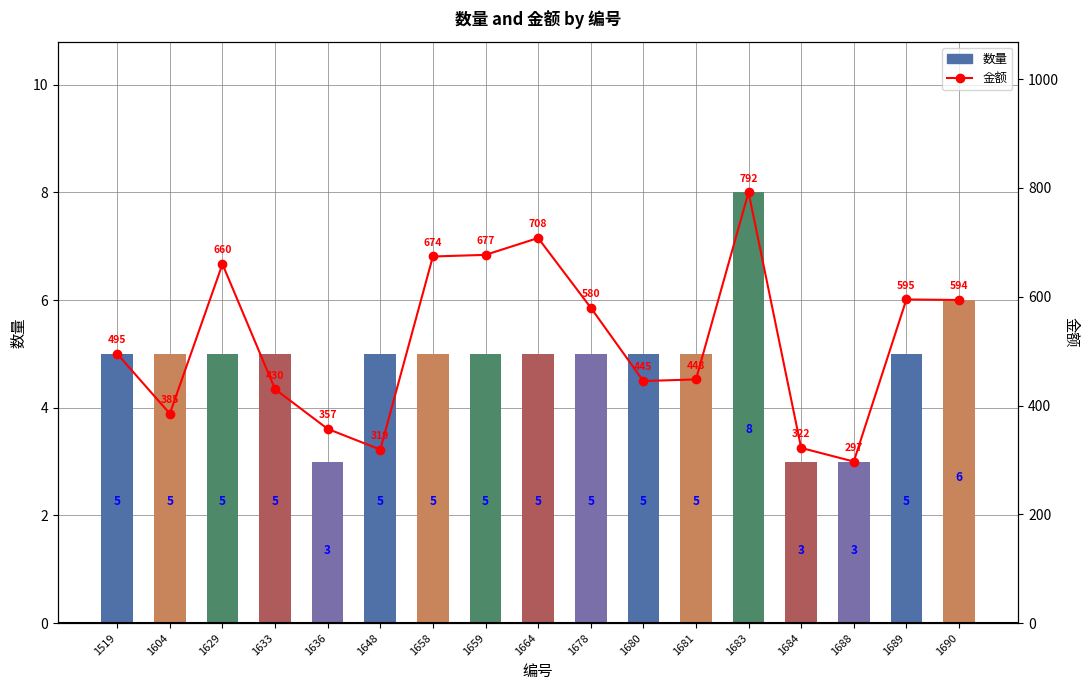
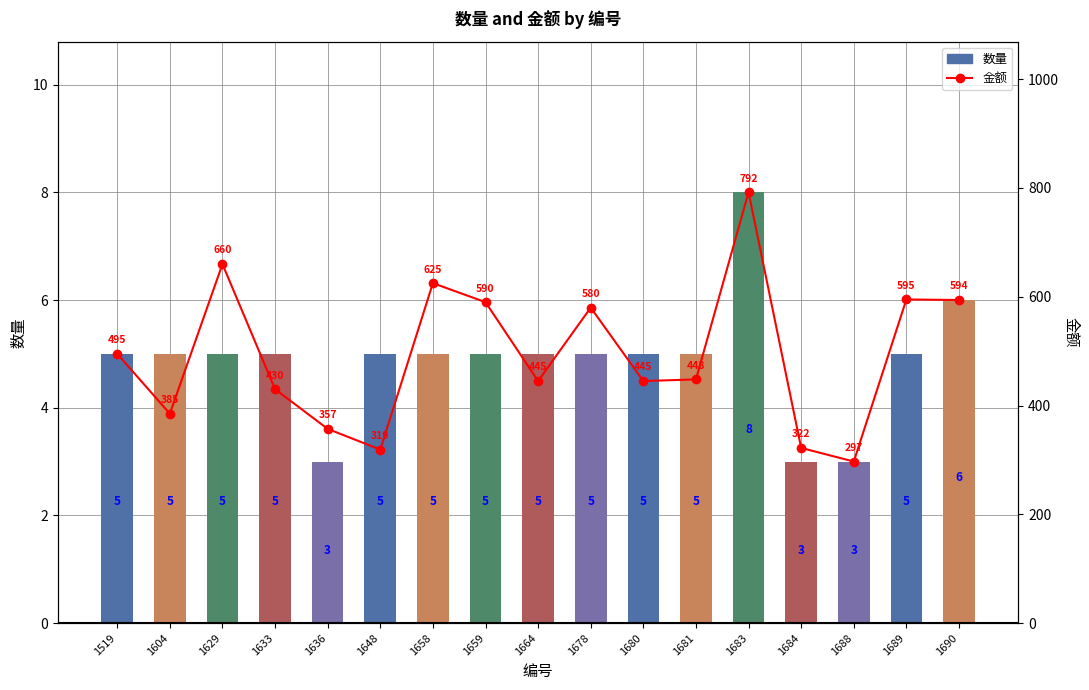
  {
    "数量": {
      "1519": 5,
      "1604": 5,
      "1629": 5,
      "1633": 5,
      "1636": 3,
      "1648": 5,
      "1658": 5,
      "1659": 5,
      "1664": 5,
      "1678": 5,
      "1680": 5,
      "1681": 5,
      "1683": 8,
      "1684": 3,
      "1688": 3,
      "1689": 5,
      "1690": 6
    },
    "金额": {
      "1519": 495,
      "1604": 385,
      "1629": 660,
      "1633": 430,
      "1636": 357,
      "1648": 319,
-     "1658": 674,
-     "1659": 677,
-     "1664": 708,
+     "1658": 625,
+     "1659": 590,
+     "1664": 445,
      "1678": 580,
      "1680": 445,
      "1681": 448,
      "1683": 792,
      "1684": 322,
      "1688": 297,
      "1689": 595,
      "1690": 594
    }
  }
